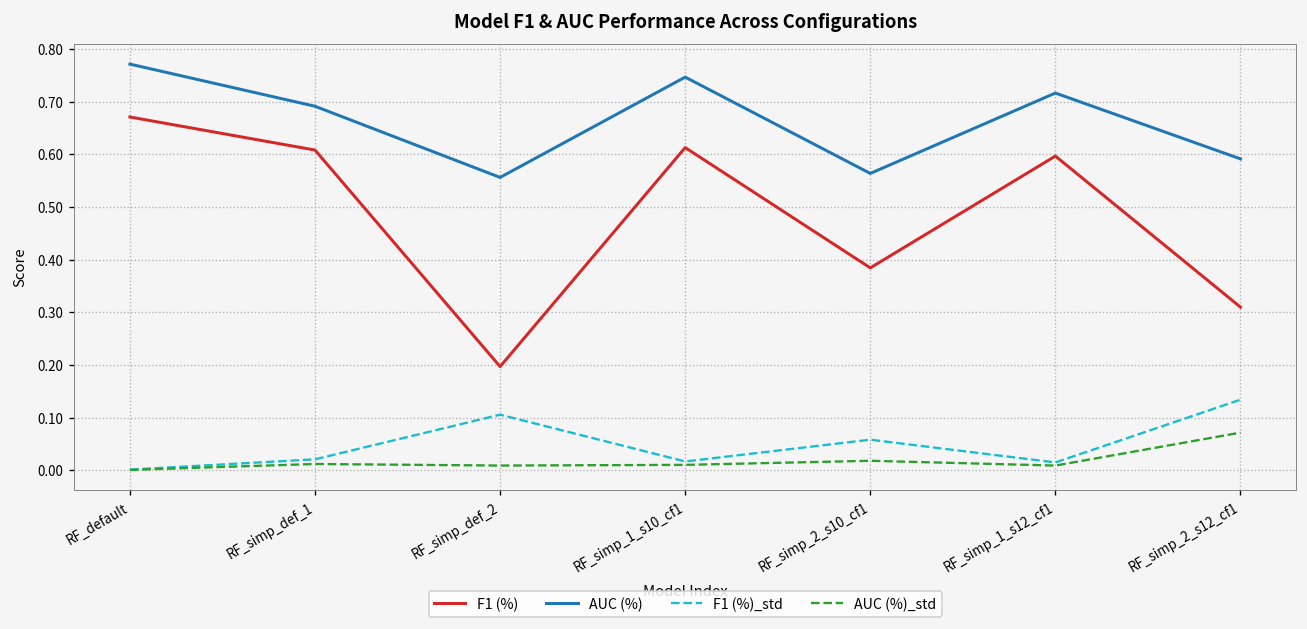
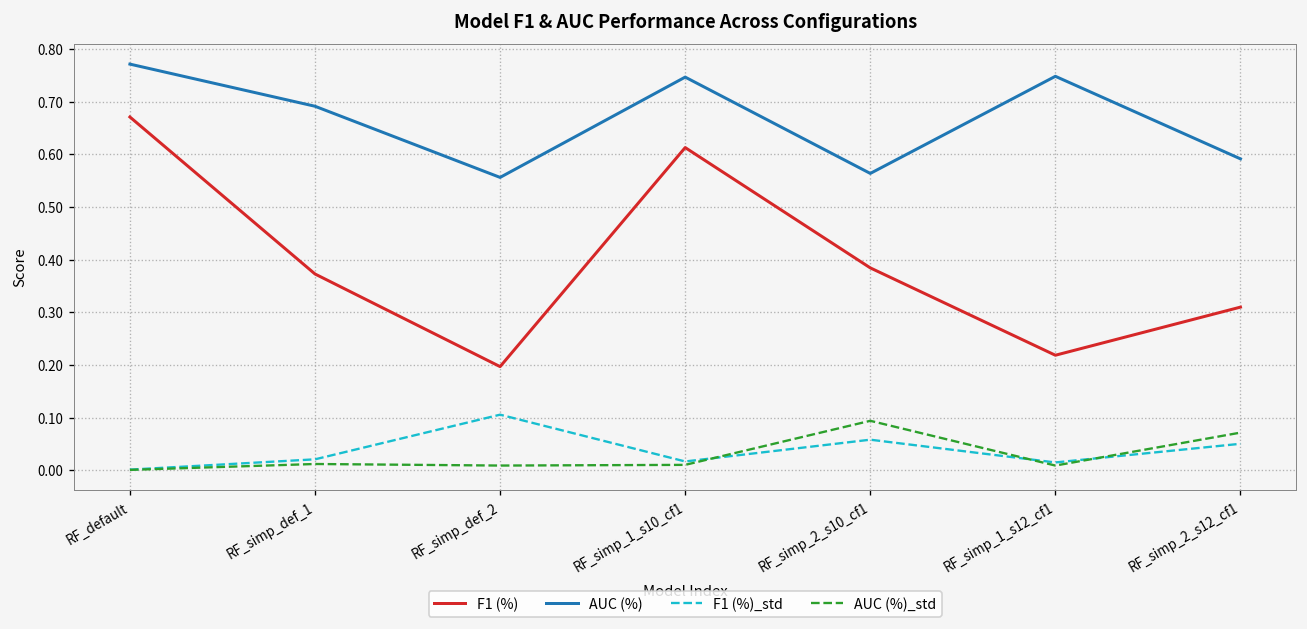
  {
    "F1 (%)": {
      "RF_default": 0.67,
-     "RF_simp_def_1": 0.61,
+     "RF_simp_def_1": 0.37,
      "RF_simp_def_2": 0.20,
      "RF_simp_1_s10_cf1": 0.61,
      "RF_simp_2_s10_cf1": 0.38,
-     "RF_simp_1_s12_cf1": 0.60,
+     "RF_simp_1_s12_cf1": 0.22,
      "RF_simp_2_s12_cf1": 0.31
    },
    "AUC (%)": {
      "RF_default": 0.77,
      "RF_simp_def_1": 0.69,
      "RF_simp_def_2": 0.56,
      "RF_simp_1_s10_cf1": 0.75,
      "RF_simp_2_s10_cf1": 0.56,
-     "RF_simp_1_s12_cf1": 0.72,
+     "RF_simp_1_s12_cf1": 0.75,
      "RF_simp_2_s12_cf1": 0.59
    },
    "F1 (%)_std": {
      "RF_simp_def_1": 0.02,
      "RF_simp_def_2": 0.11,
      "RF_simp_1_s10_cf1": 0.02,
      "RF_simp_2_s10_cf1": 0.06,
      "RF_simp_1_s12_cf1": 0.02,
-     "RF_simp_2_s12_cf1": 0.13
+     "RF_simp_2_s12_cf1": 0.05
    },
    "AUC (%)_std": {
      "RF_simp_def_1": 0.01,
      "RF_simp_def_2": 0.01,
      "RF_simp_1_s10_cf1": 0.01,
-     "RF_simp_2_s10_cf1": 0.02,
+     "RF_simp_2_s10_cf1": 0.09,
      "RF_simp_1_s12_cf1": 0.01,
      "RF_simp_2_s12_cf1": 0.07
    }
  }
